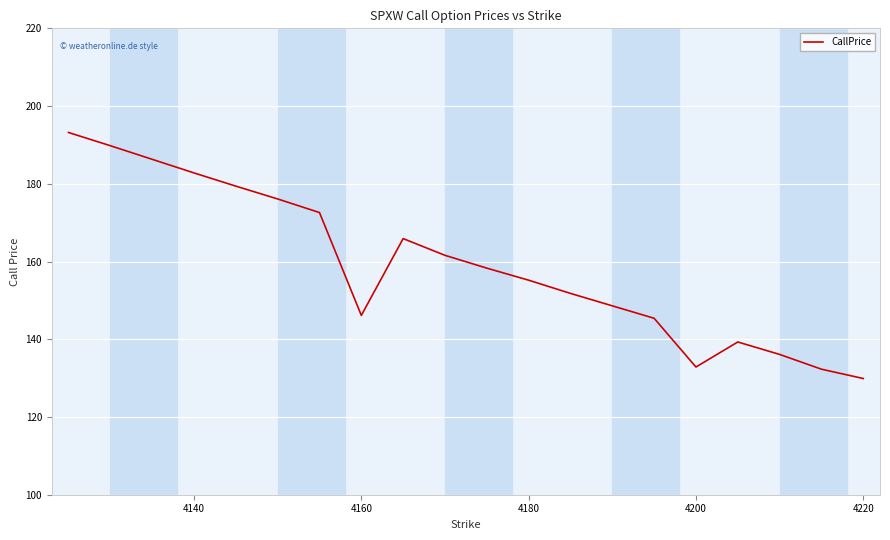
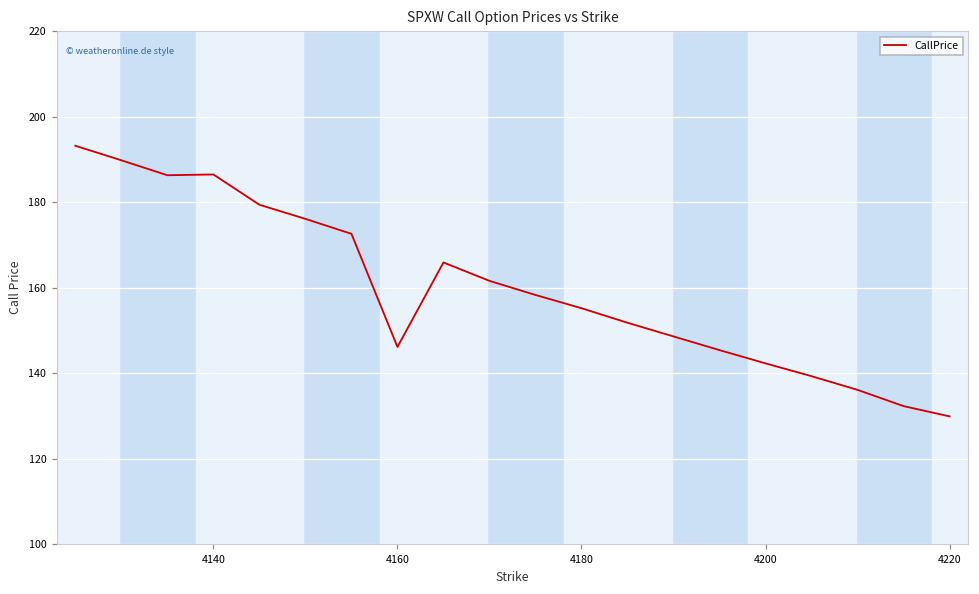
  {
-   "4140": 183,
+   "4140": 186,
    "4160": 146,
    "4180": 155,
-   "4200": 133,
+   "4200": 142,
    "4220": 130
  }
